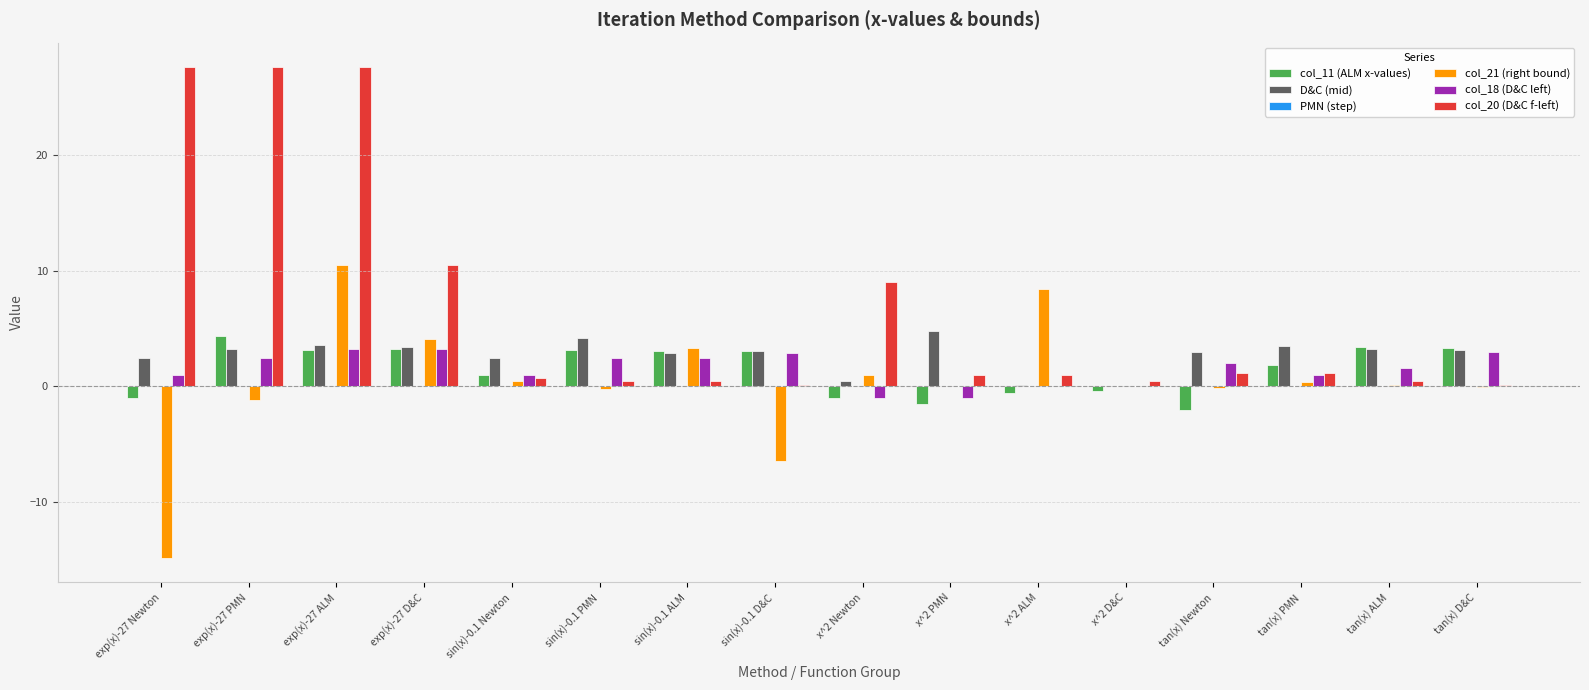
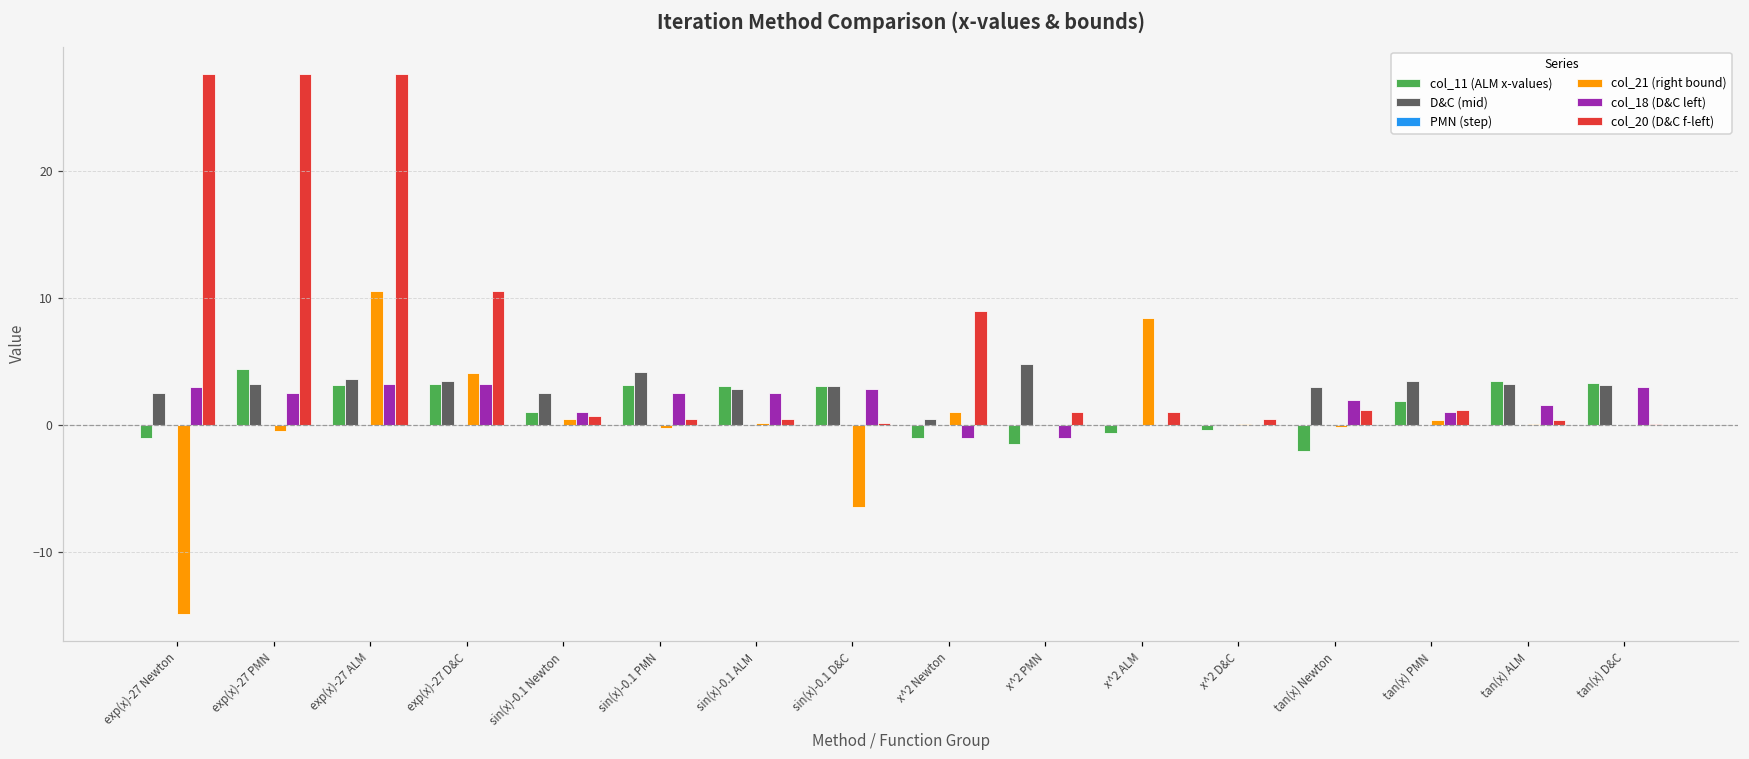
  {
    "col_11 (ALM x-values)": {
      "exp(x)-27 Newton": -1.0,
      "exp(x)-27 PMN": 4.4,
      "exp(x)-27 ALM": 3.2,
      "exp(x)-27 D&C": 3.2,
      "sin(x)-0.1 Newton": 1.0,
      "sin(x)-0.1 PMN": 3.1,
      "sin(x)-0.1 ALM": 3.0,
      "sin(x)-0.1 D&C": 3.0,
      "x^2 Newton": -1.0,
      "x^2 PMN": -1.5,
      "x^2 ALM": -0.6,
      "x^2 D&C": -0.4,
      "tan(x) Newton": -2.0,
      "tan(x) PMN": 1.9,
      "tan(x) ALM": 3.4,
      "tan(x) D&C": 3.3
    },
    "D&C (mid)": {
      "exp(x)-27 Newton": 2.5,
      "exp(x)-27 PMN": 3.3,
      "exp(x)-27 ALM": 3.6,
      "exp(x)-27 D&C": 3.4,
      "sin(x)-0.1 Newton": 2.5,
      "sin(x)-0.1 PMN": 4.2,
      "sin(x)-0.1 ALM": 2.9,
      "sin(x)-0.1 D&C": 3.1,
      "x^2 Newton": 0.5,
      "x^2 PMN": 4.8,
      "tan(x) Newton": 3.0,
      "tan(x) PMN": 3.5,
      "tan(x) ALM": 3.3,
      "tan(x) D&C": 3.1
    },
    "col_21 (right bound)": {
      "exp(x)-27 Newton": -14.8,
-     "exp(x)-27 PMN": -1.2,
+     "exp(x)-27 PMN": -0.4,
      "exp(x)-27 ALM": 10.5,
      "exp(x)-27 D&C": 4.1,
      "sin(x)-0.1 Newton": 0.5,
-     "sin(x)-0.1 ALM": 3.3,
+     "sin(x)-0.1 ALM": 0.2,
      "sin(x)-0.1 D&C": -6.4,
      "x^2 Newton": 1.0,
      "x^2 PMN": 0.0,
      "x^2 ALM": 8.4,
      "tan(x) PMN": 0.4
    },
    "col_18 (D&C left)": {
-     "exp(x)-27 Newton": 1,
+     "exp(x)-27 Newton": 3,
      "exp(x)-27 PMN": 2.5,
      "exp(x)-27 ALM": 3.3,
      "exp(x)-27 D&C": 3.3,
      "sin(x)-0.1 Newton": 1,
      "sin(x)-0.1 PMN": 2.5,
      "sin(x)-0.1 ALM": 2.5,
      "sin(x)-0.1 D&C": 3,
      "x^2 Newton": -1,
      "x^2 PMN": -1,
      "x^2 ALM": 0,
      "x^2 D&C": 0,
      "tan(x) Newton": 2,
      "tan(x) PMN": 1,
      "tan(x) ALM": 1.6,
      "tan(x) D&C": 3
    },
    "col_20 (D&C f-left)": {
      "exp(x)-27 Newton": 27.6,
      "exp(x)-27 PMN": 27.6,
      "exp(x)-27 ALM": 27.6,
      "exp(x)-27 D&C": 10.5,
      "sin(x)-0.1 Newton": 0.7,
      "sin(x)-0.1 PMN": 0.5,
      "sin(x)-0.1 ALM": 0.5,
      "x^2 Newton": 9.0,
      "x^2 PMN": 1.0,
      "x^2 ALM": 1.0,
      "x^2 D&C": 0.5,
      "tan(x) Newton": 1.2,
      "tan(x) PMN": 1.2,
      "tan(x) ALM": 0.4
    }
  }
